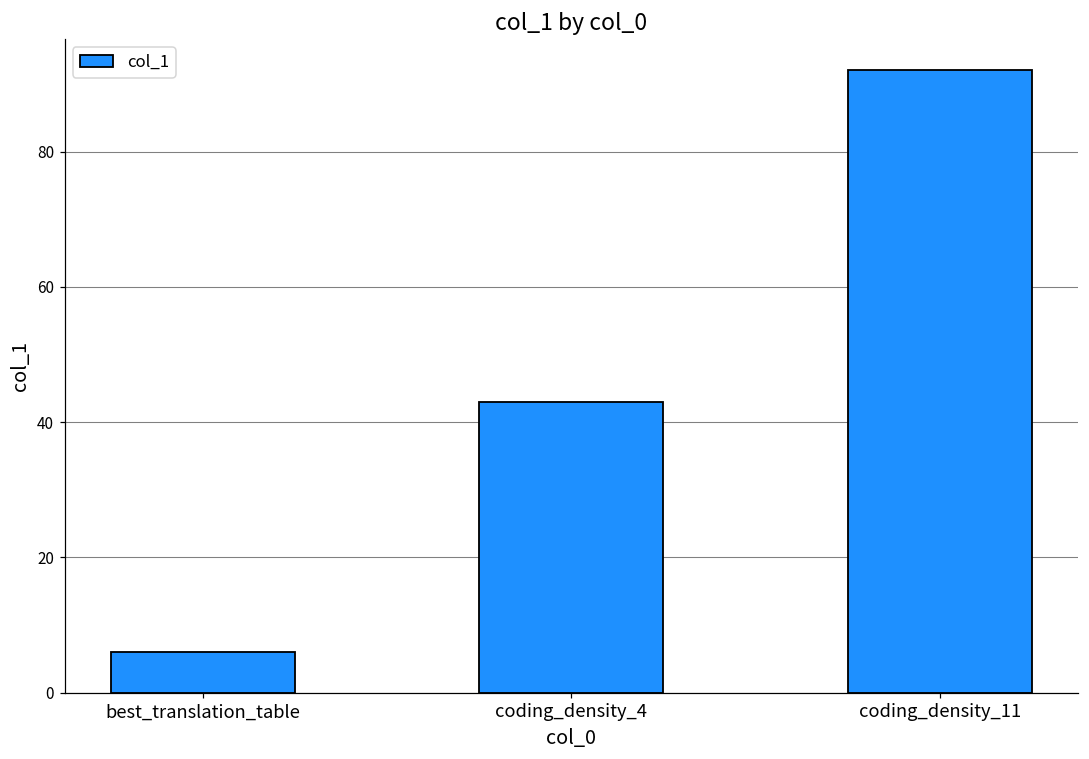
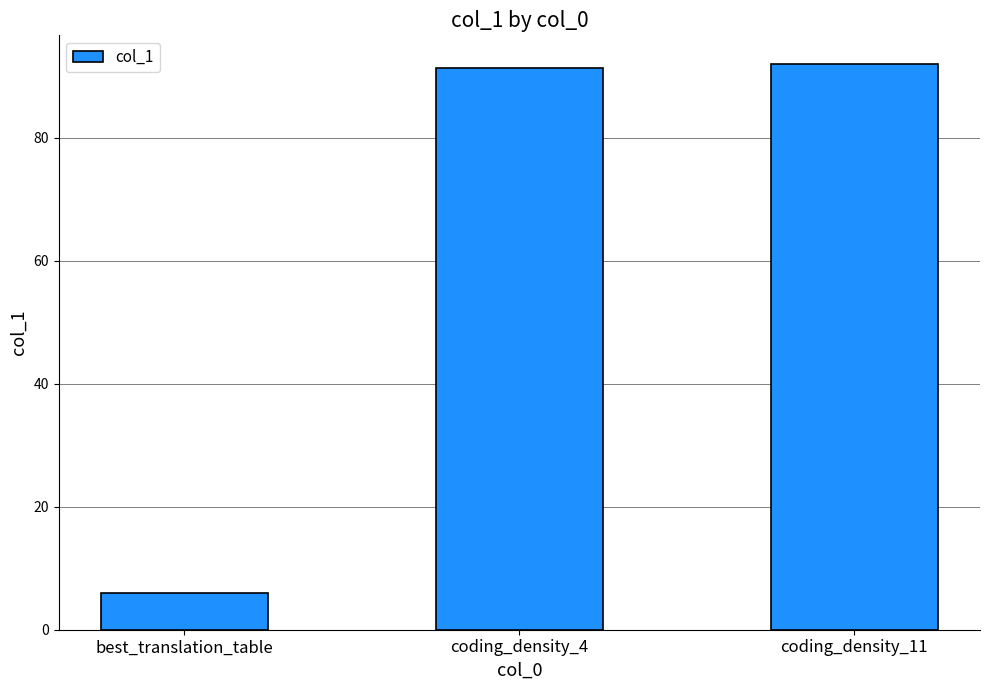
  {
    "best_translation_table": 6,
-   "coding_density_4": 43,
+   "coding_density_4": 91,
    "coding_density_11": 92
  }
